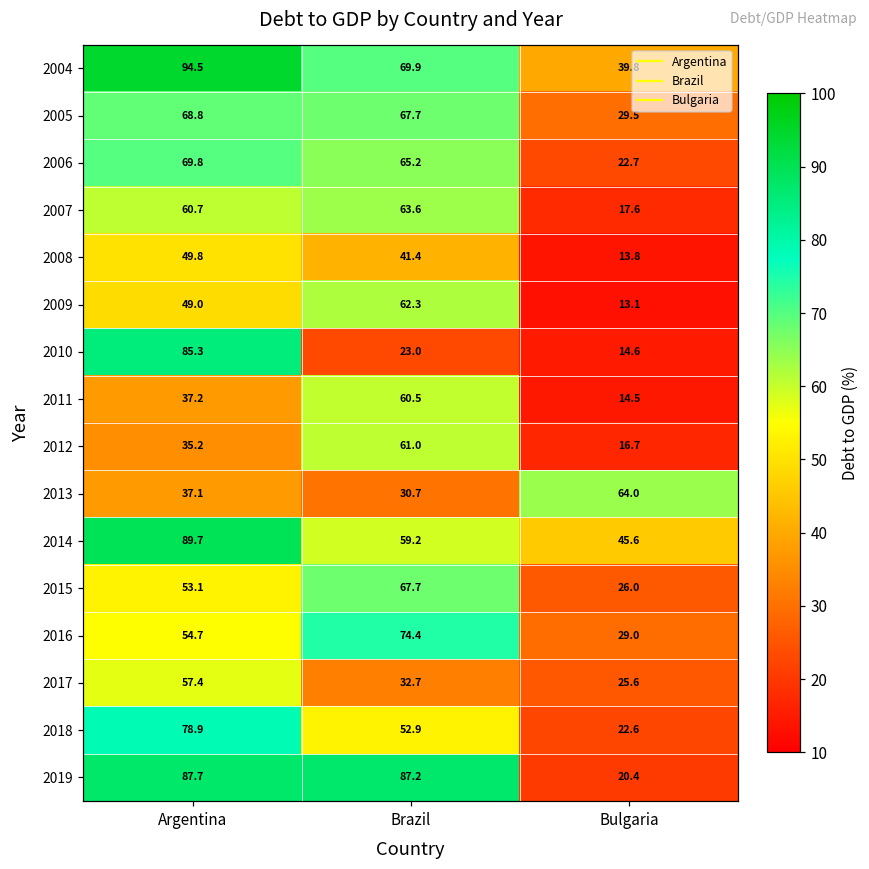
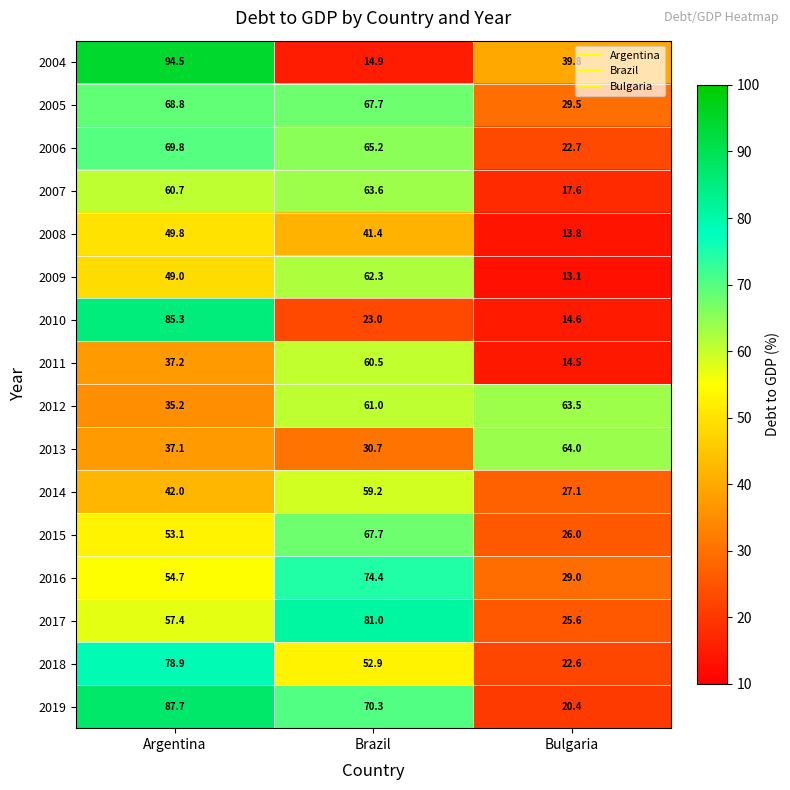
  {
    "2004": {
      "Argentina": 94.5,
-     "Brazil": 69.9
+     "Brazil": 14.9
    },
    "2005": {
      "Argentina": 68.8,
      "Brazil": 67.7,
      "Bulgaria": 29.5
    },
    "2006": {
      "Argentina": 69.8,
      "Brazil": 65.2,
      "Bulgaria": 22.7
    },
    "2007": {
      "Argentina": 60.7,
      "Brazil": 63.6,
      "Bulgaria": 17.6
    },
    "2008": {
      "Argentina": 49.8,
      "Brazil": 41.4,
      "Bulgaria": 13.8
    },
    "2009": {
      "Argentina": 49.0,
      "Brazil": 62.3,
      "Bulgaria": 13.1
    },
    "2010": {
      "Argentina": 85.3,
      "Brazil": 23.0,
      "Bulgaria": 14.6
    },
    "2011": {
      "Argentina": 37.2,
      "Brazil": 60.5,
      "Bulgaria": 14.5
    },
    "2012": {
      "Argentina": 35.2,
      "Brazil": 61.0,
-     "Bulgaria": 16.7
+     "Bulgaria": 63.5
    },
    "2013": {
      "Argentina": 37.1,
      "Brazil": 30.7,
      "Bulgaria": 64.0
    },
    "2014": {
-     "Argentina": 89.7,
+     "Argentina": 42.0,
      "Brazil": 59.2,
-     "Bulgaria": 45.6
+     "Bulgaria": 27.1
    },
    "2015": {
      "Argentina": 53.1,
      "Brazil": 67.7,
      "Bulgaria": 26.0
    },
    "2016": {
      "Argentina": 54.7,
      "Brazil": 74.4,
      "Bulgaria": 29.0
    },
    "2017": {
      "Argentina": 57.4,
-     "Brazil": 32.7,
+     "Brazil": 81.0,
      "Bulgaria": 25.6
    },
    "2018": {
      "Argentina": 78.9,
      "Brazil": 52.9,
      "Bulgaria": 22.6
    },
    "2019": {
      "Argentina": 87.7,
-     "Brazil": 87.2,
+     "Brazil": 70.3,
      "Bulgaria": 20.4
    }
  }
